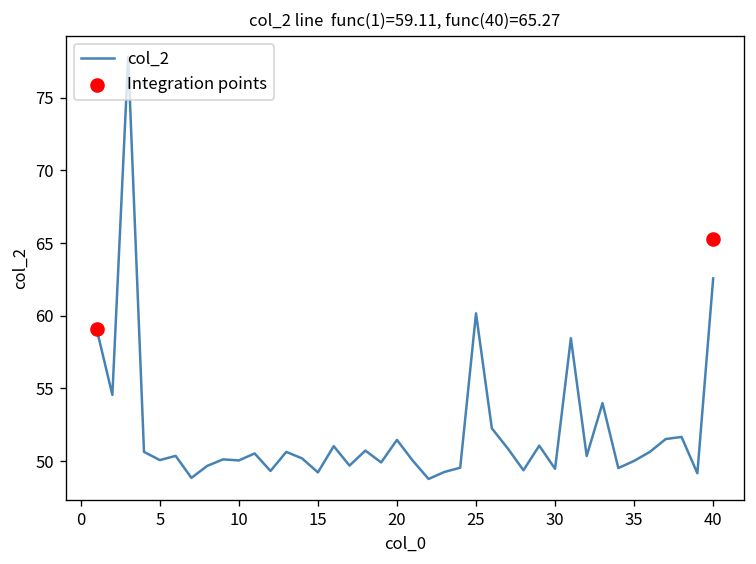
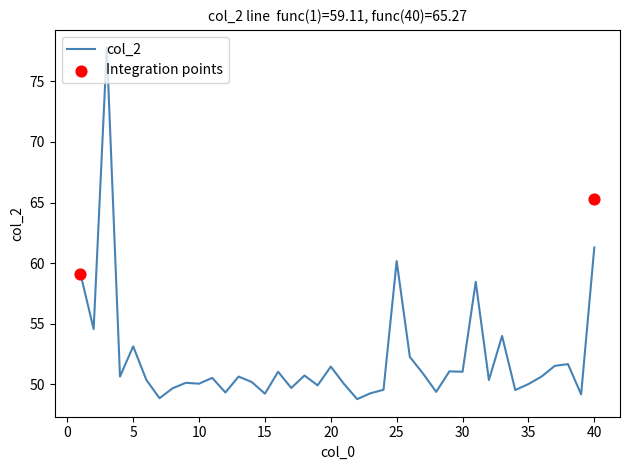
  {
    "col_2": {
-     "5": 50.1,
+     "5": 53.1,
      "10": 50.0,
      "15": 49.2,
      "20": 51.5,
      "25": 60.2,
-     "30": 49.5,
+     "30": 51.0,
      "35": 50.0,
-     "40": 62.6
+     "40": 61.3
    }
  }
